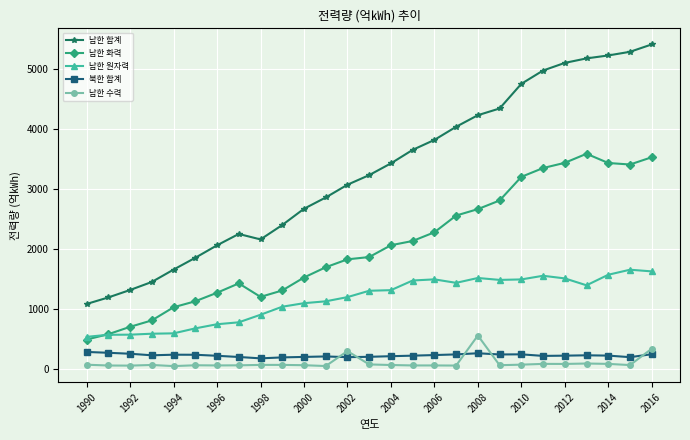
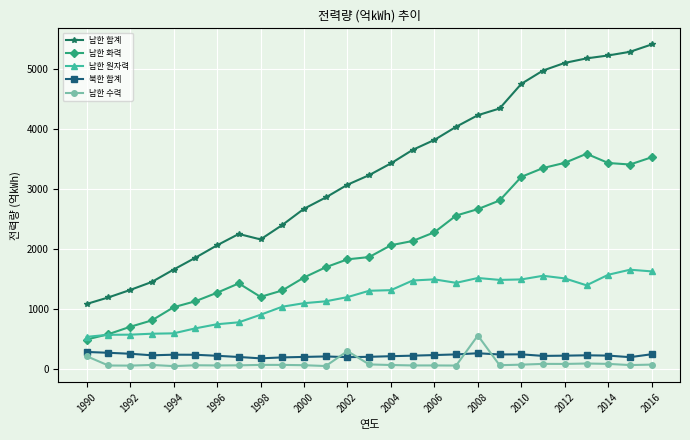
  {
    "남한 수력": {
-     "1990": 100,
+     "1990": 200,
      "1992": 0,
      "1994": 0,
      "1996": 100,
      "1998": 100,
      "2000": 100,
      "2002": 300,
      "2004": 100,
      "2006": 100,
      "2008": 600,
      "2010": 100,
      "2012": 100,
      "2014": 100,
-     "2016": 300
+     "2016": 100
    }
  }
